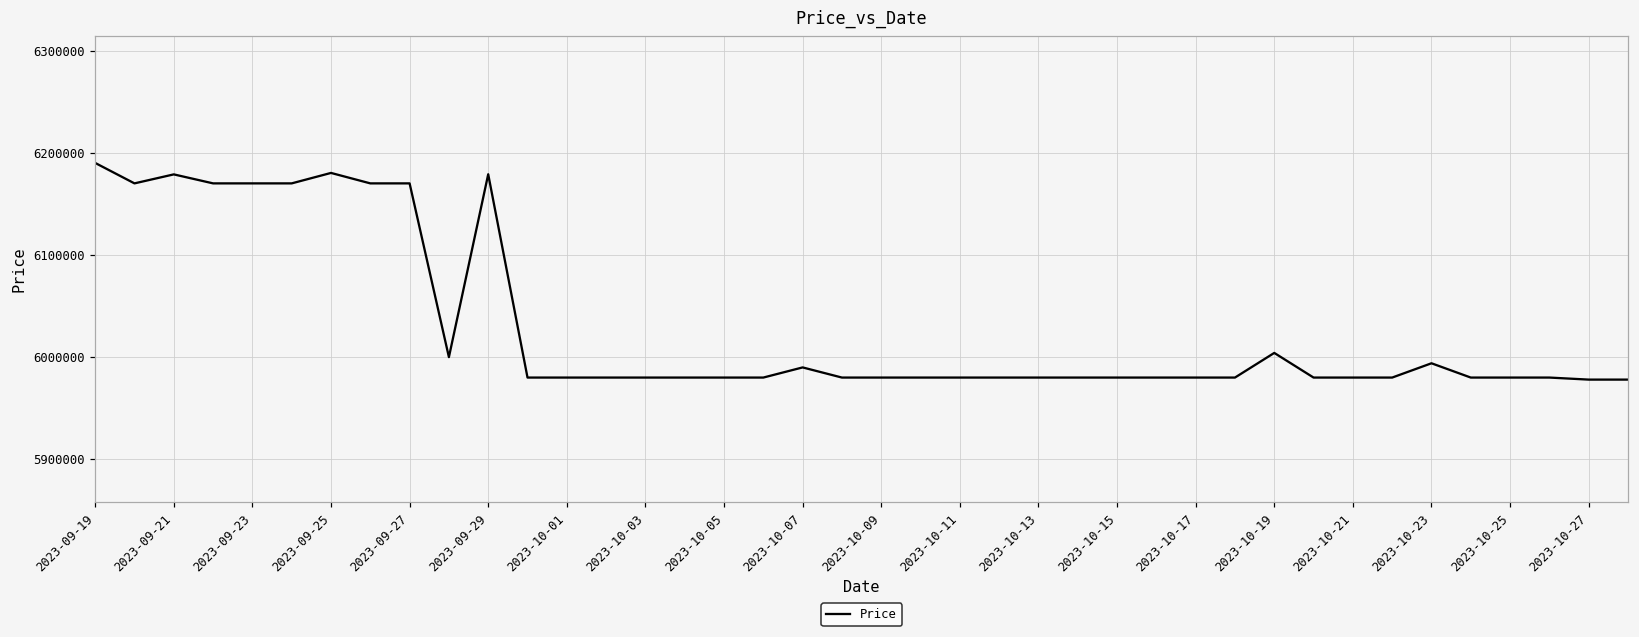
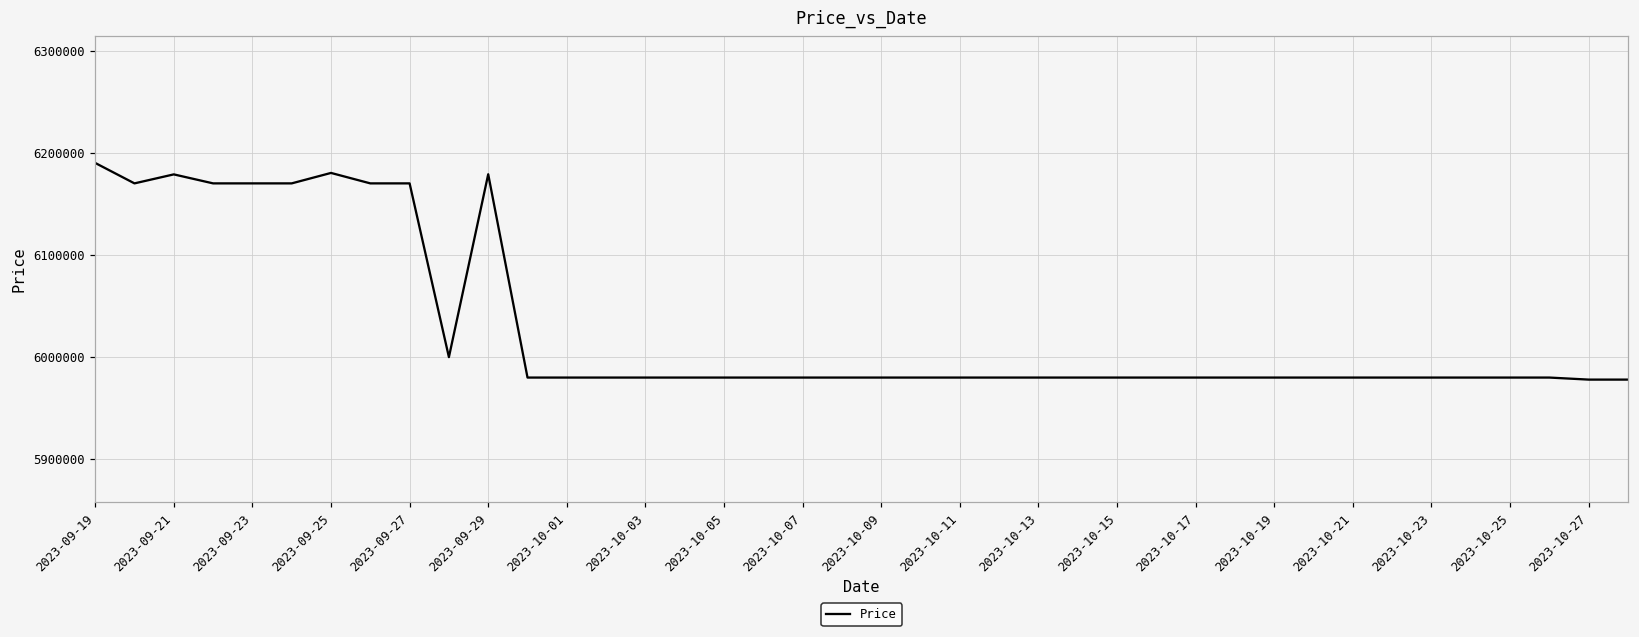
  {
    "2023-09-19": 6190000,
    "2023-09-21": 6180000,
    "2023-09-23": 6170000,
    "2023-09-25": 6180000,
    "2023-09-27": 6170000,
    "2023-09-29": 6180000,
    "2023-10-01": 5980000,
    "2023-10-03": 5980000,
    "2023-10-05": 5980000,
-   "2023-10-07": 5990000,
+   "2023-10-07": 5980000,
    "2023-10-09": 5980000,
    "2023-10-11": 5980000,
    "2023-10-13": 5980000,
    "2023-10-15": 5980000,
    "2023-10-17": 5980000,
-   "2023-10-19": 6000000,
+   "2023-10-19": 5980000,
    "2023-10-21": 5980000,
-   "2023-10-23": 5990000,
+   "2023-10-23": 5980000,
    "2023-10-25": 5980000,
    "2023-10-27": 5980000
  }
